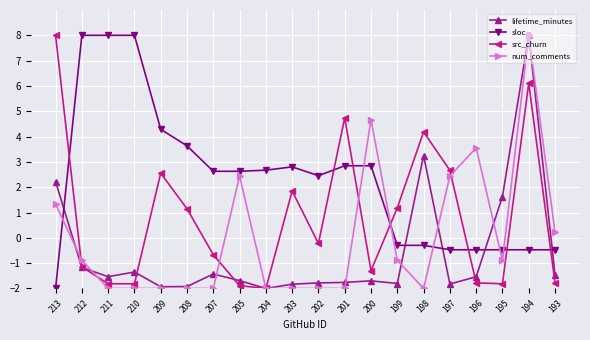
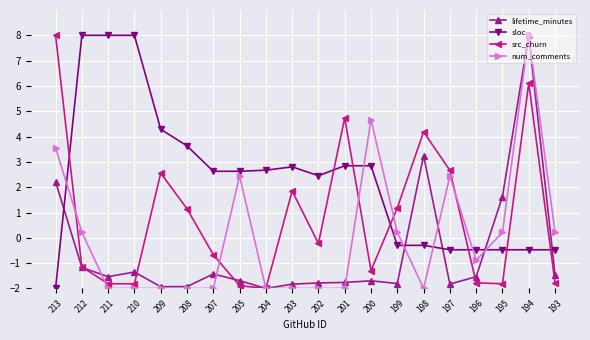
  {
    "num_comments": {
-     "213": 1.3,
-     "212": -0.9,
+     "213": 3.6,
+     "212": 0.2,
      "211": -2.0,
      "210": -2.0,
      "207": -2.0,
      "205": 2.4,
      "203": -2.0,
      "202": -2.0,
      "201": -2.0,
      "200": 4.7,
-     "199": -0.9,
+     "199": 0.2,
      "198": -2.0,
      "197": 2.4,
-     "196": 3.6,
-     "195": -0.9,
+     "196": -0.9,
+     "195": 0.2,
      "193": 0.2
    }
  }
